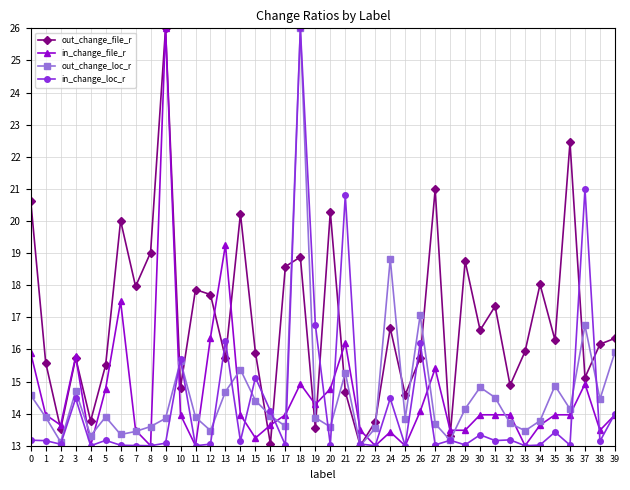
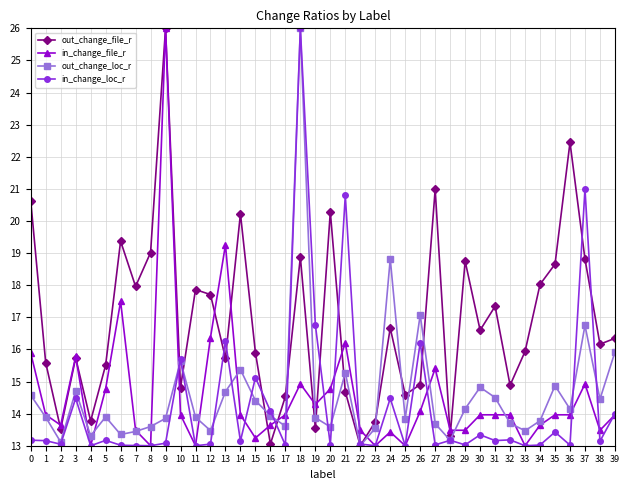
  {
    "out_change_file_r": {
      "0": 20.6,
      "1": 15.6,
      "2": 13.5,
      "4": 13.8,
      "5": 15.5,
-     "6": 20.0,
+     "6": 19.4,
      "7": 18.0,
      "8": 19.0,
      "10": 14.8,
      "11": 17.9,
      "12": 17.7,
      "13": 15.7,
      "14": 20.2,
      "15": 15.9,
      "16": 13.1,
-     "17": 18.6,
+     "17": 14.5,
      "18": 18.9,
      "19": 13.5,
      "20": 20.3,
      "21": 14.7,
      "23": 13.7,
      "24": 16.7,
      "25": 14.6,
-     "26": 15.7,
+     "26": 14.9,
      "27": 21.0,
      "28": 13.3,
      "29": 18.7,
      "30": 16.6,
      "31": 17.3,
      "32": 14.9,
      "33": 15.9,
      "34": 18.0,
-     "35": 16.3,
+     "35": 18.7,
      "36": 22.4,
-     "37": 15.1,
+     "37": 18.8,
      "38": 16.2,
      "39": 16.3
    },
    "out_change_loc_r": {
      "0": 14.6,
      "3": 14.7,
      "4": 13.3,
      "5": 13.9,
      "6": 13.3,
      "8": 13.6,
      "9": 13.9,
      "11": 13.9,
      "12": 13.5,
      "13": 14.7,
      "14": 15.4,
      "15": 14.4,
      "16": 13.9,
      "17": 13.6,
      "19": 13.9,
      "20": 13.6,
      "21": 15.3,
      "23": 13.5,
      "24": 18.8,
      "25": 13.8,
      "26": 17.1,
      "27": 13.7,
      "29": 14.1,
      "30": 14.8,
      "31": 14.5,
      "32": 13.7,
      "33": 13.5,
      "34": 13.8,
      "35": 14.9,
      "36": 14.1,
      "37": 16.7,
      "38": 14.5,
      "39": 15.9
    }
  }
